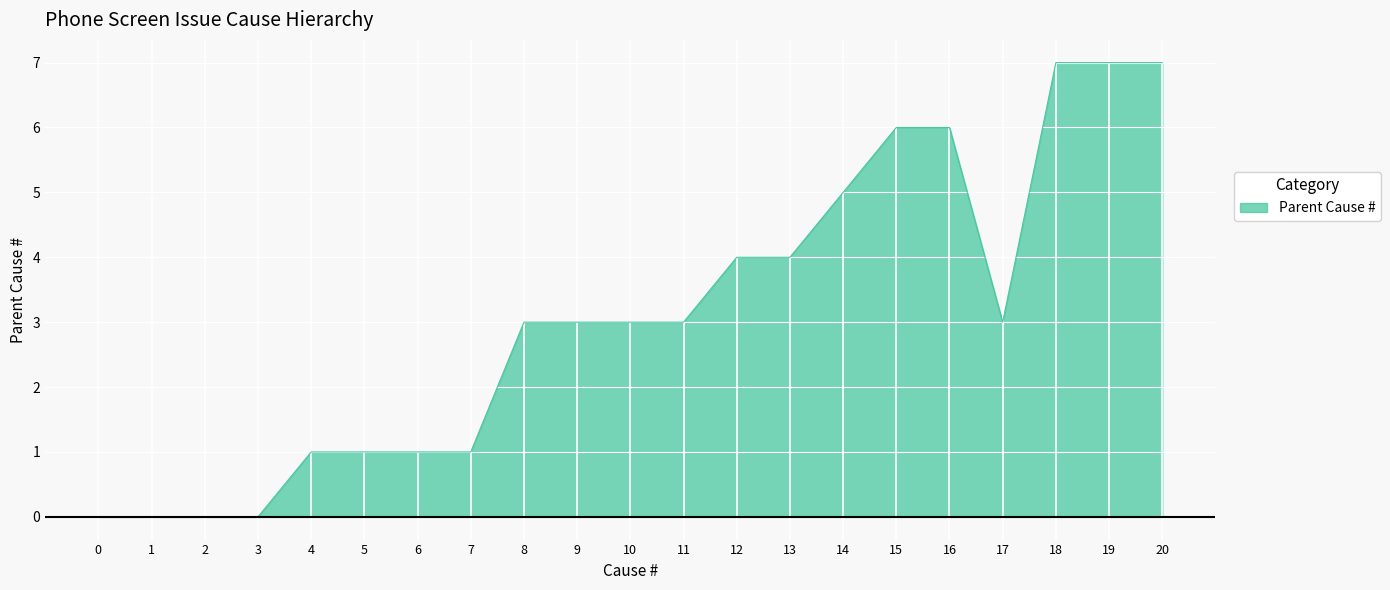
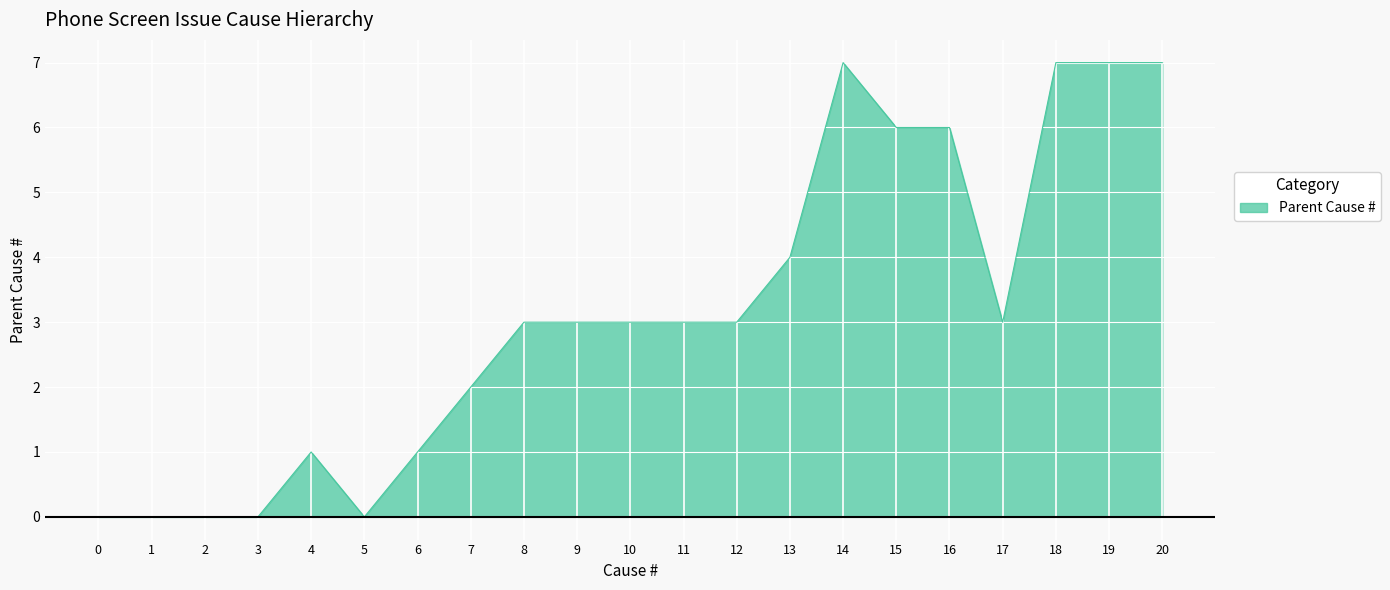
  {
    "0": 0,
    "1": 0,
    "2": 0,
    "3": 0,
    "4": 1,
-   "5": 1,
+   "5": 0,
    "6": 1,
-   "7": 1,
+   "7": 2,
    "8": 3,
    "9": 3,
    "10": 3,
    "11": 3,
-   "12": 4,
+   "12": 3,
    "13": 4,
-   "14": 5,
+   "14": 7,
    "15": 6,
    "16": 6,
    "17": 3,
    "18": 7,
    "19": 7,
    "20": 7
  }
